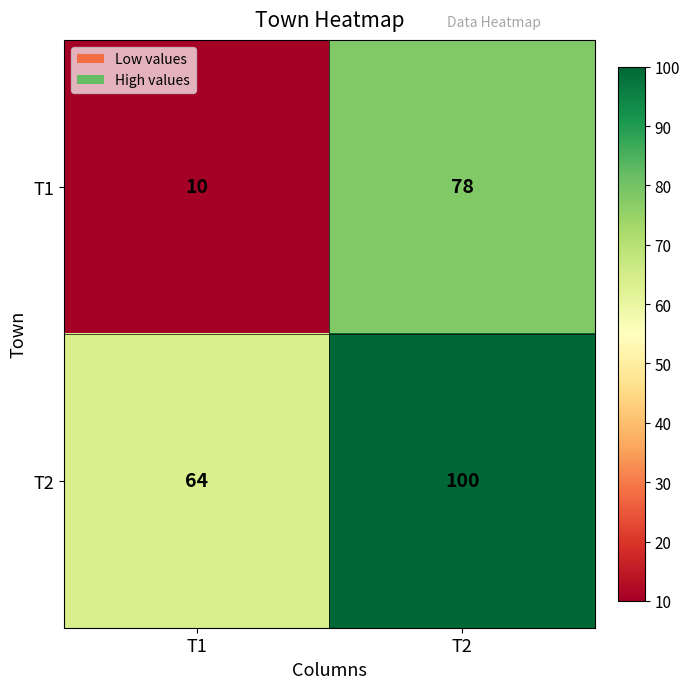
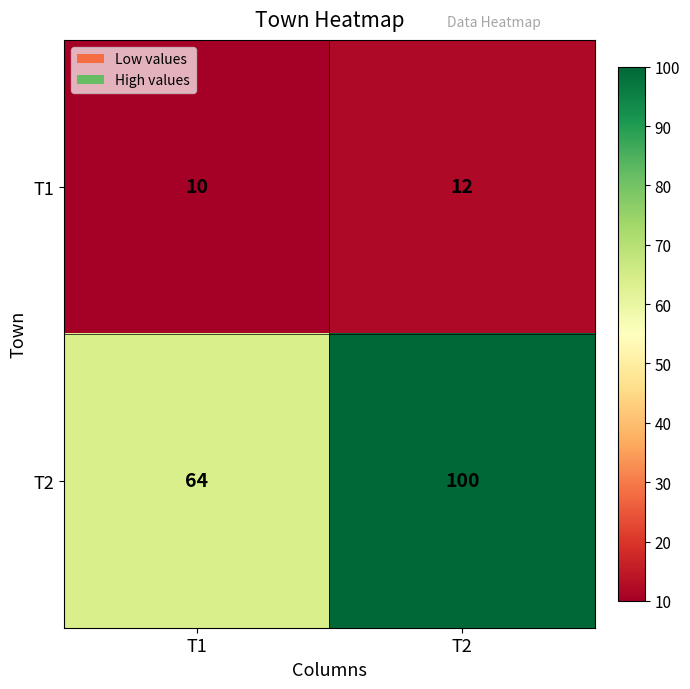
  {
    "T1": {
      "T1": 10,
-     "T2": 78
+     "T2": 12
    },
    "T2": {
      "T1": 64,
      "T2": 100
    }
  }
